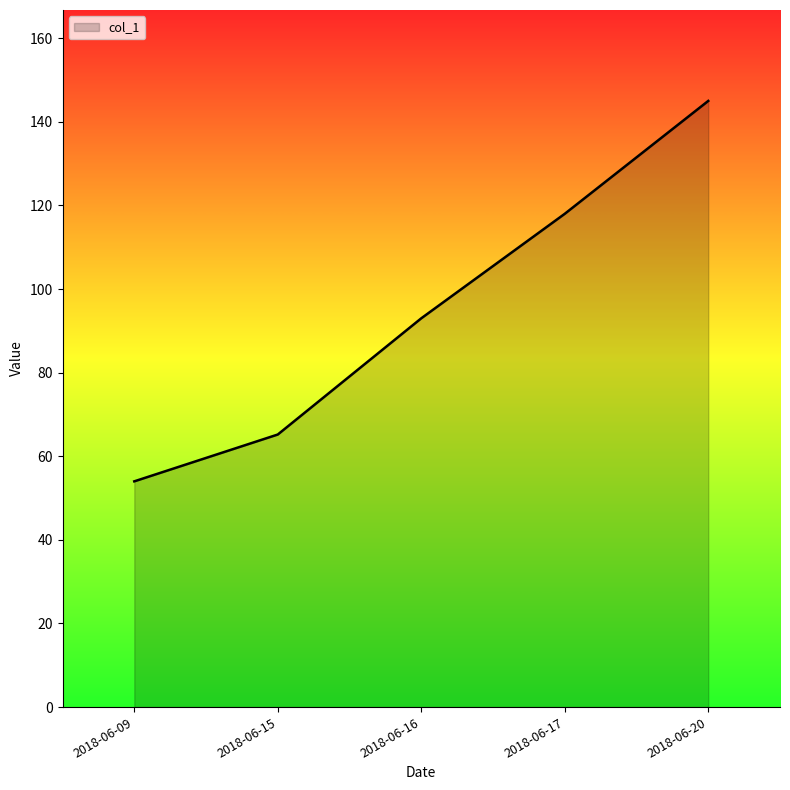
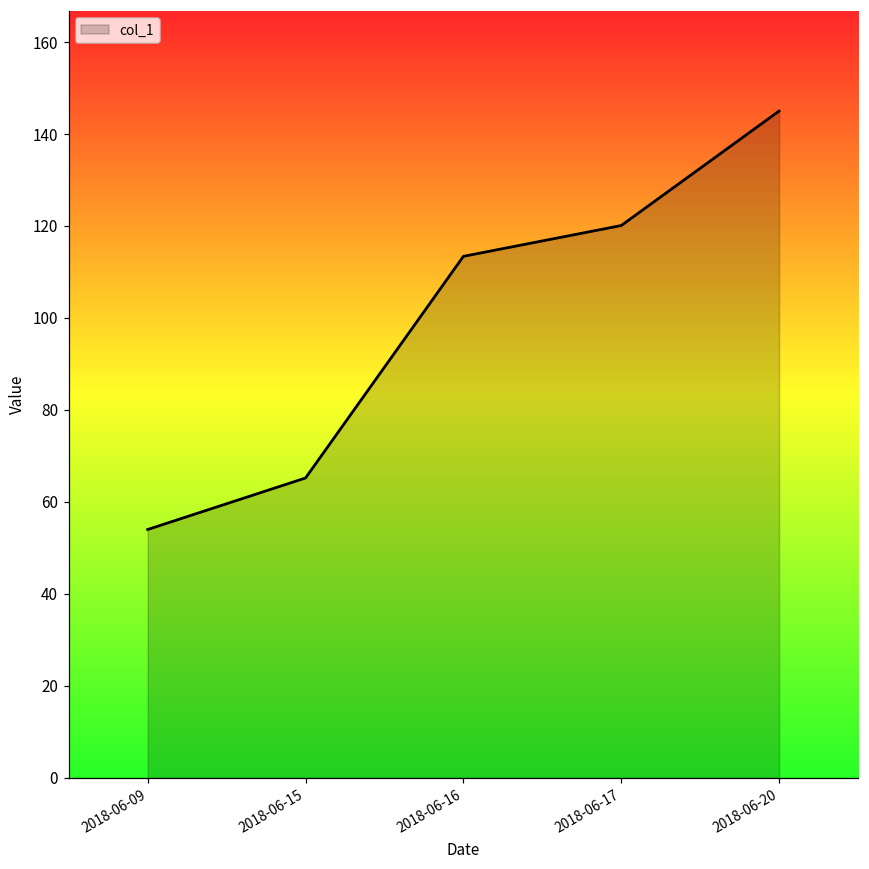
  {
    "2018-06-09": 54,
    "2018-06-15": 65,
-   "2018-06-16": 93,
-   "2018-06-17": 118,
+   "2018-06-16": 113,
+   "2018-06-17": 120,
    "2018-06-20": 145
  }
